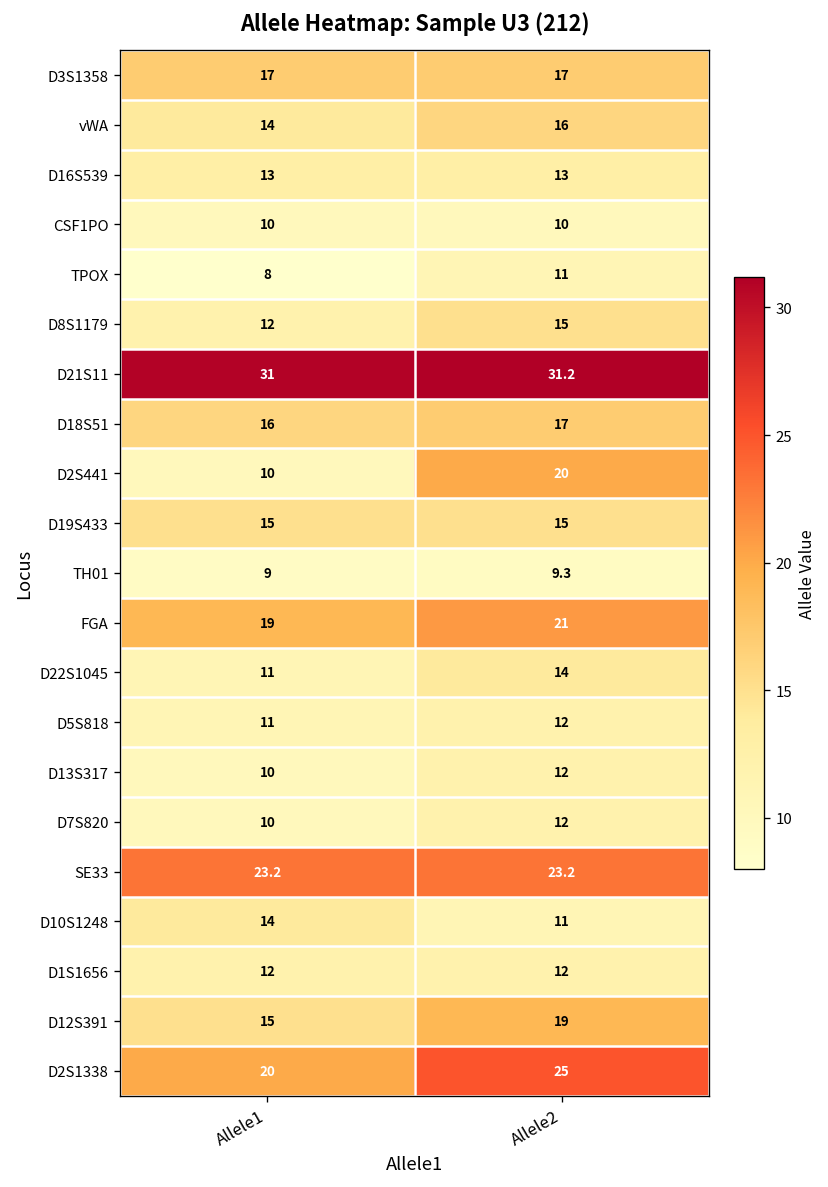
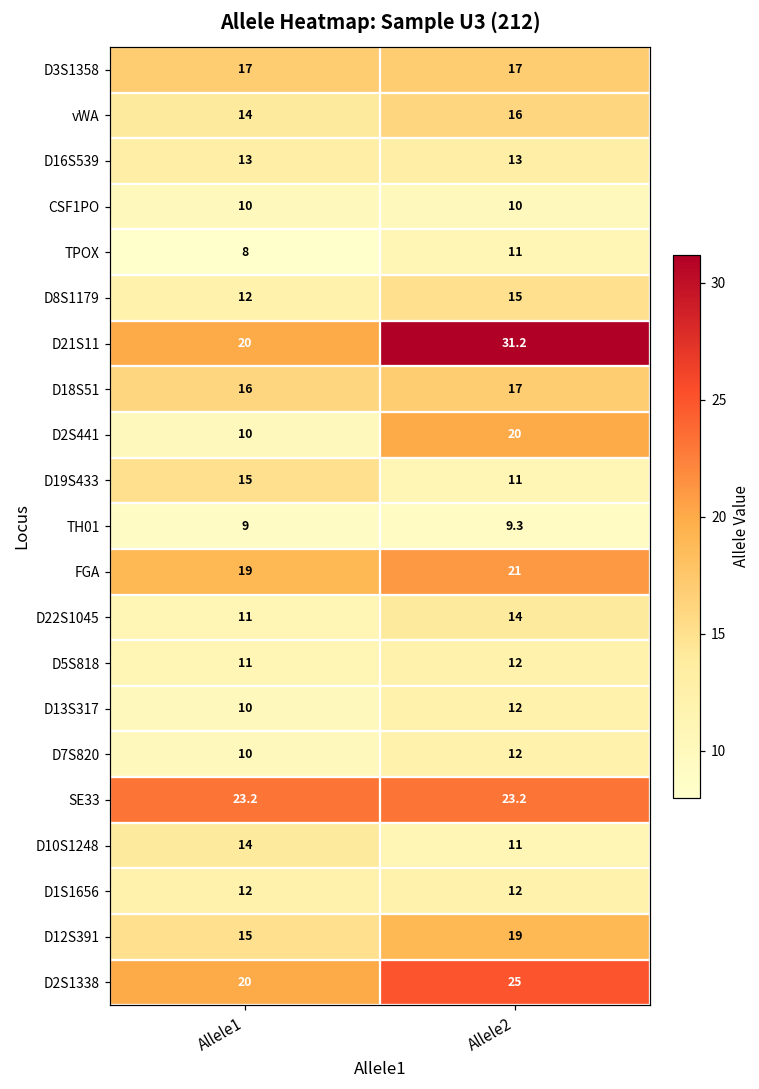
  {
    "D3S1358": {
      "Allele1": 17,
      "Allele2": 17
    },
    "vWA": {
      "Allele1": 14,
      "Allele2": 16
    },
    "D16S539": {
      "Allele1": 13,
      "Allele2": 13
    },
    "CSF1PO": {
      "Allele1": 10,
      "Allele2": 10
    },
    "TPOX": {
      "Allele1": 8,
      "Allele2": 11
    },
    "D8S1179": {
      "Allele1": 12,
      "Allele2": 15
    },
    "D21S11": {
-     "Allele1": 31,
+     "Allele1": 20,
      "Allele2": 31.2
    },
    "D18S51": {
      "Allele1": 16,
      "Allele2": 17
    },
    "D2S441": {
      "Allele1": 10,
      "Allele2": 20
    },
    "D19S433": {
      "Allele1": 15,
-     "Allele2": 15
+     "Allele2": 11
    },
    "TH01": {
      "Allele1": 9,
      "Allele2": 9.3
    },
    "FGA": {
      "Allele1": 19,
      "Allele2": 21
    },
    "D22S1045": {
      "Allele1": 11,
      "Allele2": 14
    },
    "D5S818": {
      "Allele1": 11,
      "Allele2": 12
    },
    "D13S317": {
      "Allele1": 10,
      "Allele2": 12
    },
    "D7S820": {
      "Allele1": 10,
      "Allele2": 12
    },
    "SE33": {
      "Allele1": 23.2,
      "Allele2": 23.2
    },
    "D10S1248": {
      "Allele1": 14,
      "Allele2": 11
    },
    "D1S1656": {
      "Allele1": 12,
      "Allele2": 12
    },
    "D12S391": {
      "Allele1": 15,
      "Allele2": 19
    },
    "D2S1338": {
      "Allele1": 20,
      "Allele2": 25
    }
  }
